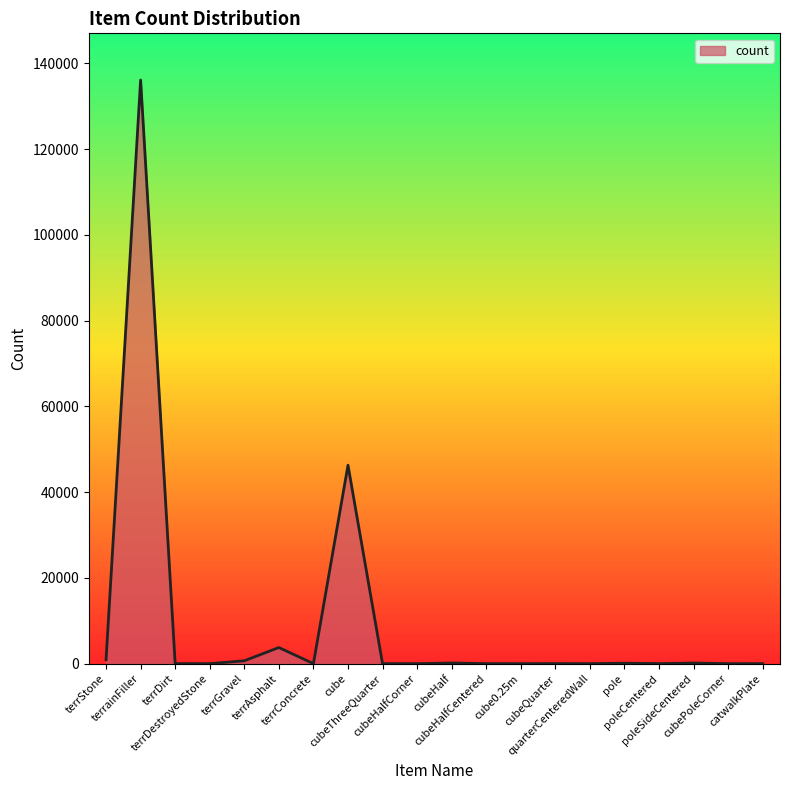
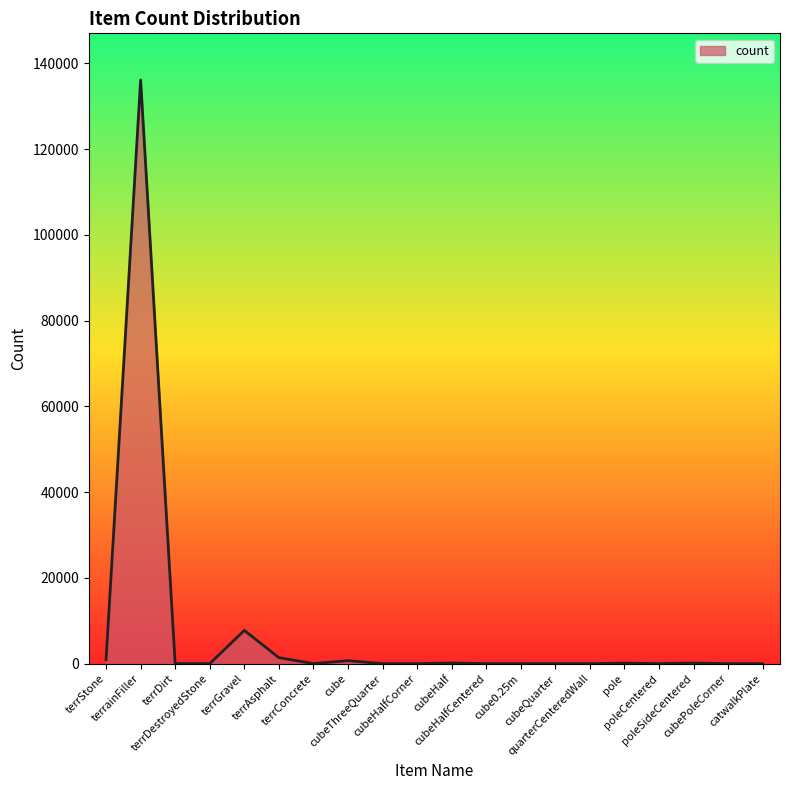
  {
    "terrStone": 1000,
    "terrainFiller": 136000,
    "terrDirt": 0,
    "terrDestroyedStone": 0,
-   "terrGravel": 1000,
-   "terrAsphalt": 4000,
+   "terrGravel": 8000,
+   "terrAsphalt": 1000,
    "terrConcrete": 0,
-   "cube": 46000,
+   "cube": 1000,
    "cubeThreeQuarter": 0,
    "cubeHalfCorner": 0,
    "cubeHalf": 0,
    "cubeHalfCentered": 0,
    "cube0.25m": 0,
    "cubeQuarter": 0,
    "quarterCenteredWall": 0,
    "pole": 0,
    "poleCentered": 0,
    "poleSideCentered": 0,
    "cubePoleCorner": 0,
    "catwalkPlate": 0
  }
